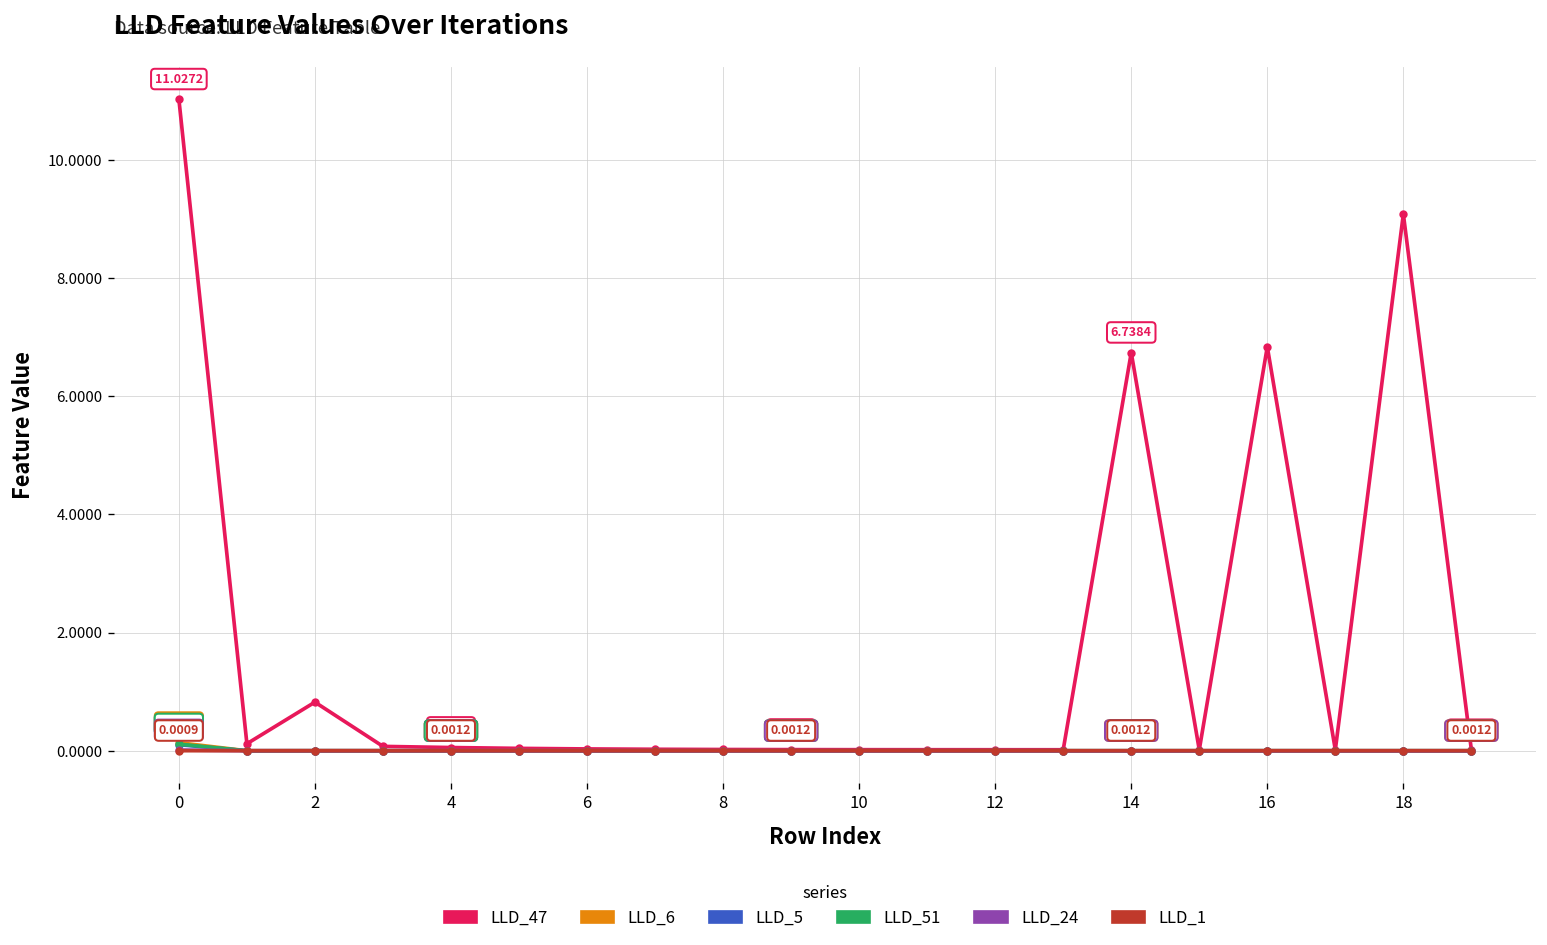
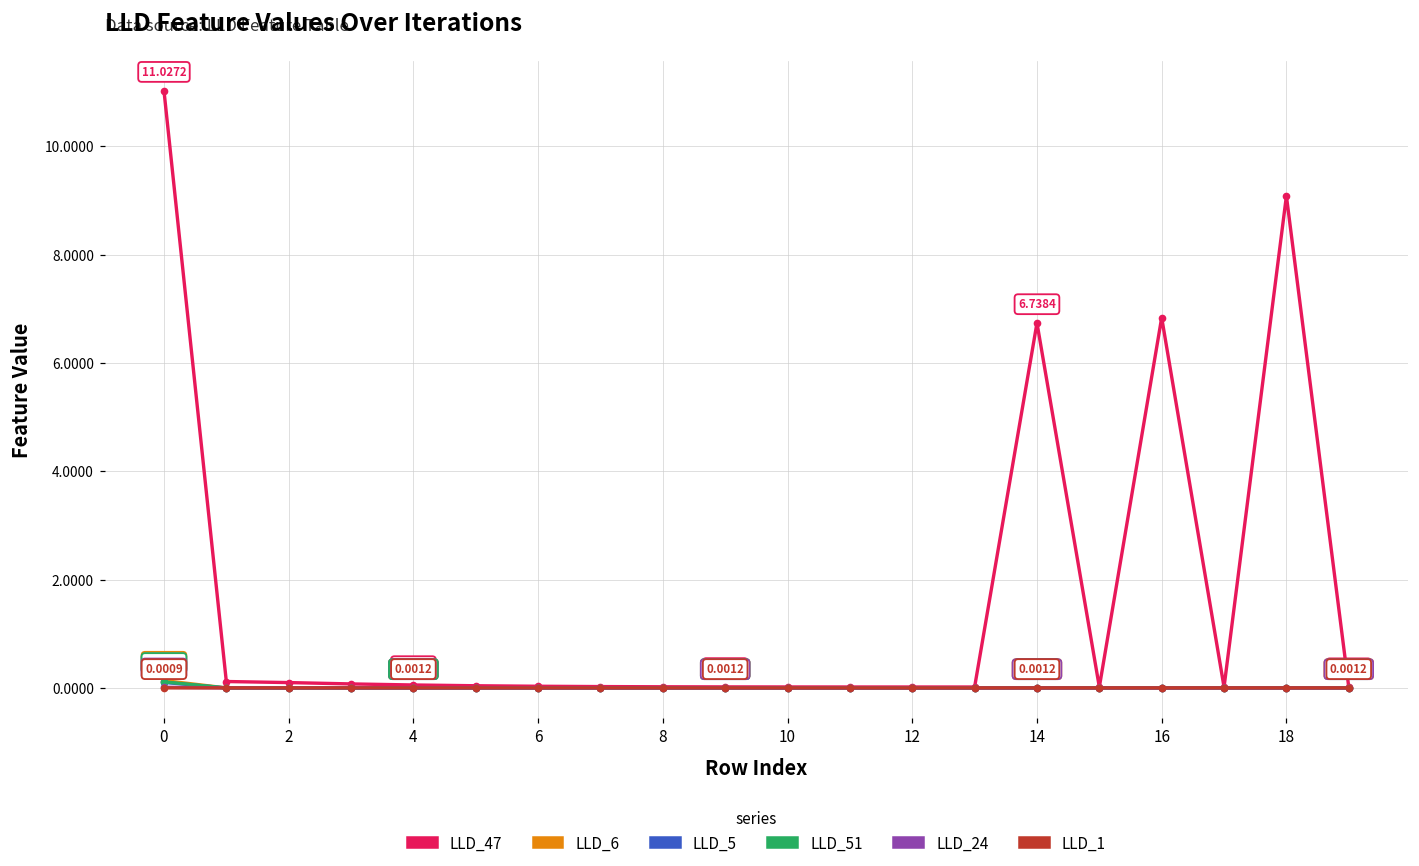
  {
    "LLD_47": {
-     "2": 0.8,
+     "2": 0.1,
      "16": 6.8,
      "18": 9.1
    }
  }
